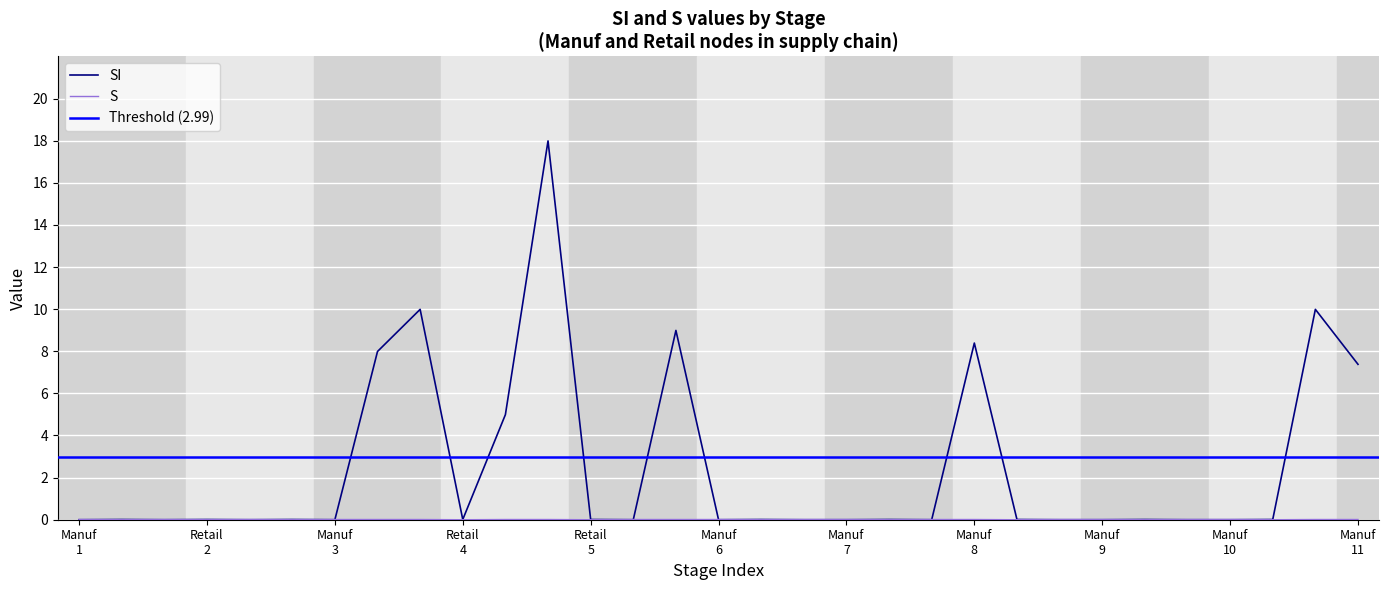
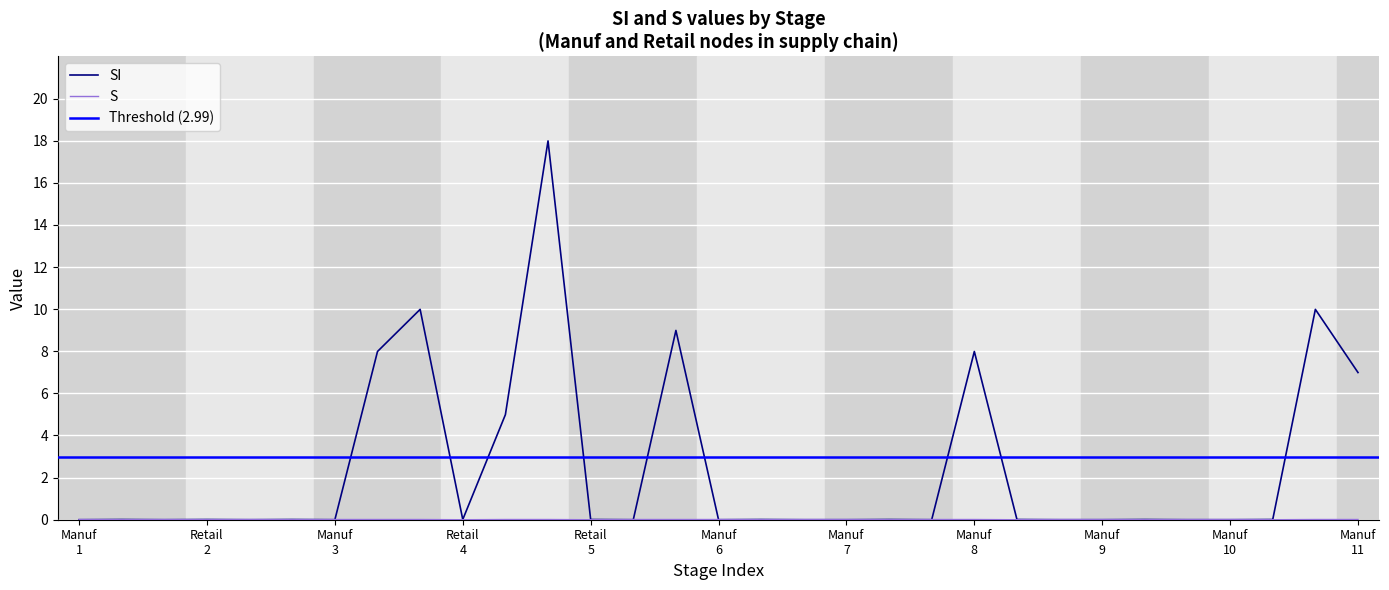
  {
    "SI": {
-     "Manuf 8": 8.4,
-     "Manuf 11": 7.4
+     "Manuf 8": 8.0,
+     "Manuf 11": 7.0
    },
    "S": {
      "Manuf 8": 0.0,
      "Manuf 11": 0.0
    }
  }
